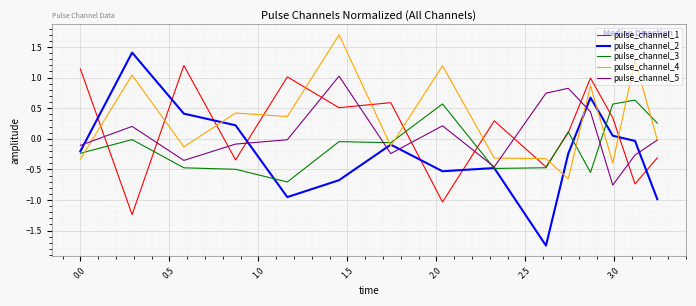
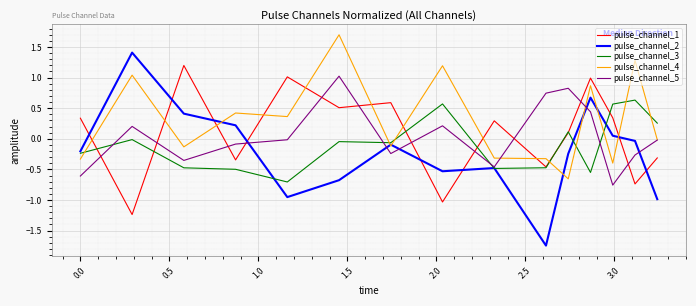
  {
    "pulse_channel_1": {
-     "0.0": 1.1
+     "0.0": 0.3
    },
    "pulse_channel_4": {
      "0.0": -0.3
    },
    "pulse_channel_5": {
-     "0.0": -0.1
+     "0.0": -0.6
    }
  }
